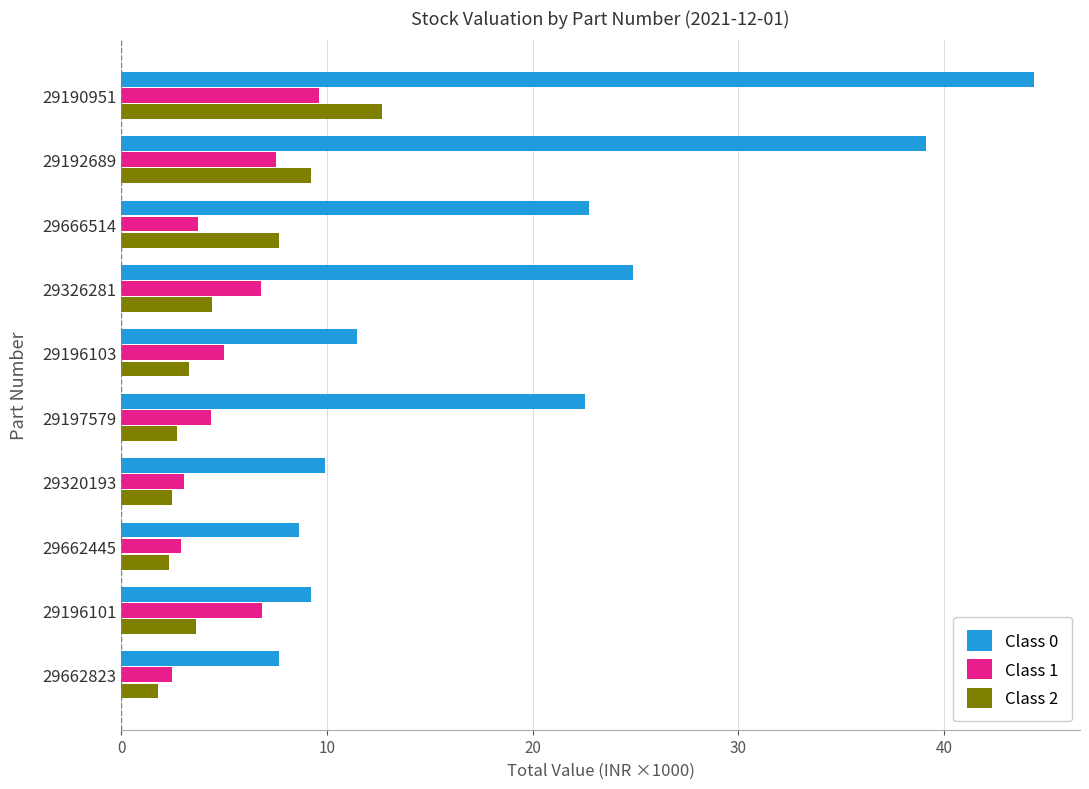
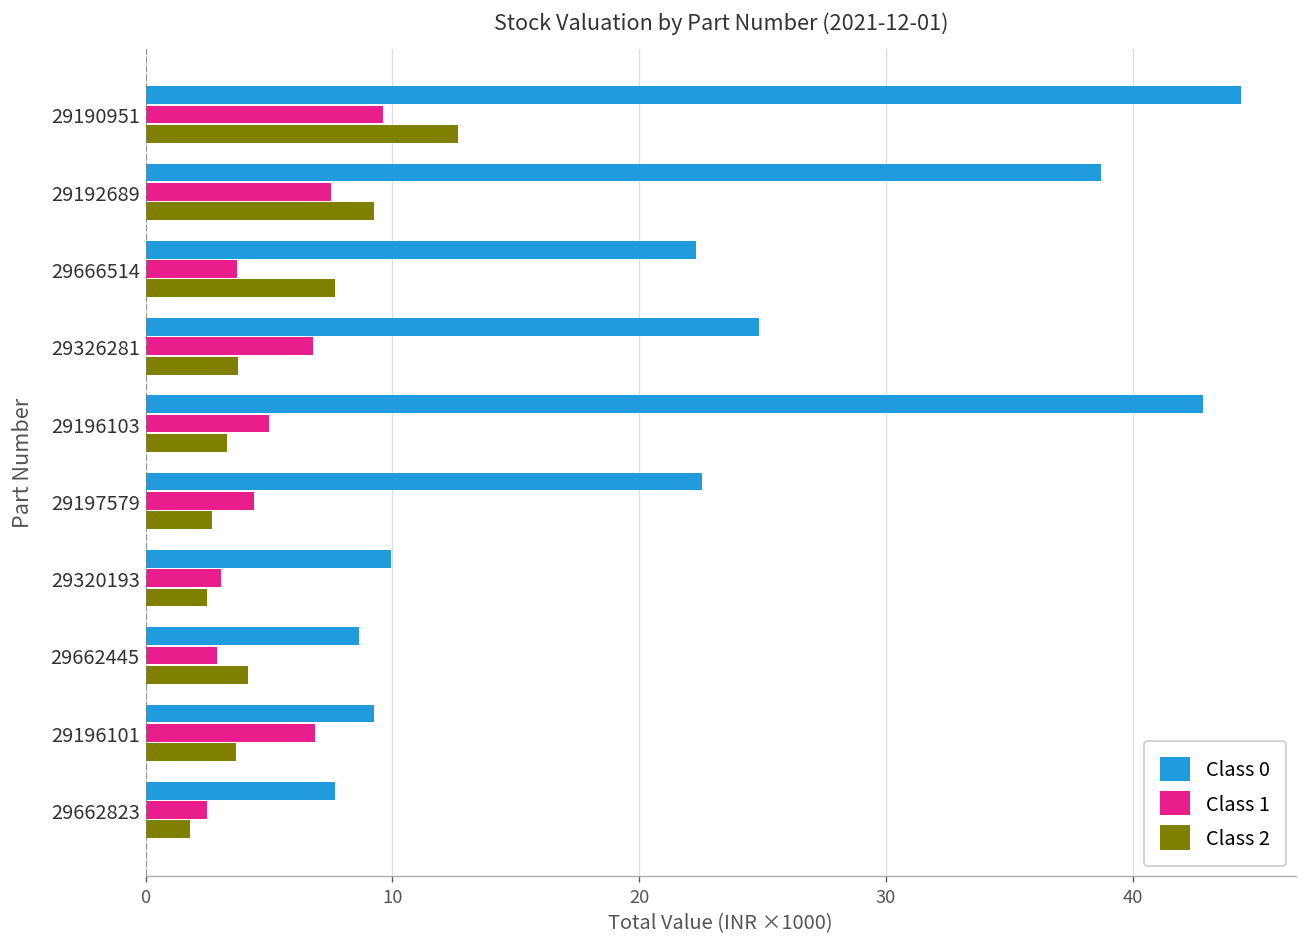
  {
    "Class 0": {
      "29190951": 44.4,
-     "29192689": 39.1,
-     "29666514": 22.7,
+     "29192689": 38.7,
+     "29666514": 22.3,
      "29326281": 24.9,
-     "29196103": 11.4,
+     "29196103": 42.8,
      "29197579": 22.5,
      "29320193": 9.9,
      "29662445": 8.7,
      "29196101": 9.2,
      "29662823": 7.7
    },
    "Class 1": {
      "29190951": 9.6,
      "29192689": 7.5,
      "29666514": 3.7,
      "29326281": 6.8,
      "29196103": 5.0,
      "29197579": 4.4,
      "29320193": 3.1,
      "29662445": 2.9,
      "29196101": 6.9,
      "29662823": 2.5
    },
    "Class 2": {
      "29190951": 12.7,
      "29192689": 9.2,
      "29666514": 7.7,
-     "29326281": 4.4,
+     "29326281": 3.8,
      "29196103": 3.3,
      "29197579": 2.7,
      "29320193": 2.5,
-     "29662445": 2.3,
+     "29662445": 4.2,
      "29196101": 3.6,
      "29662823": 1.8
    }
  }
